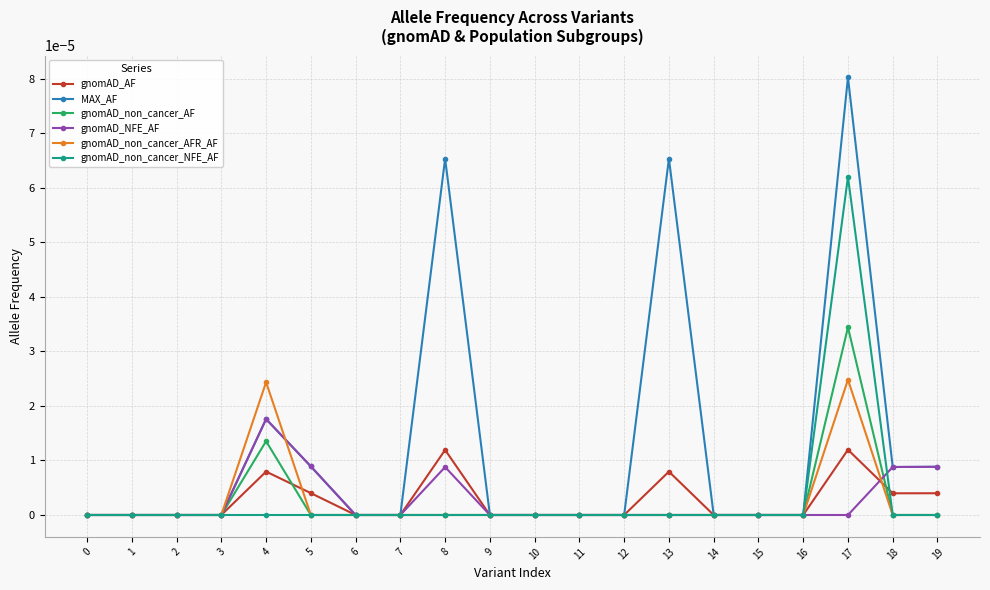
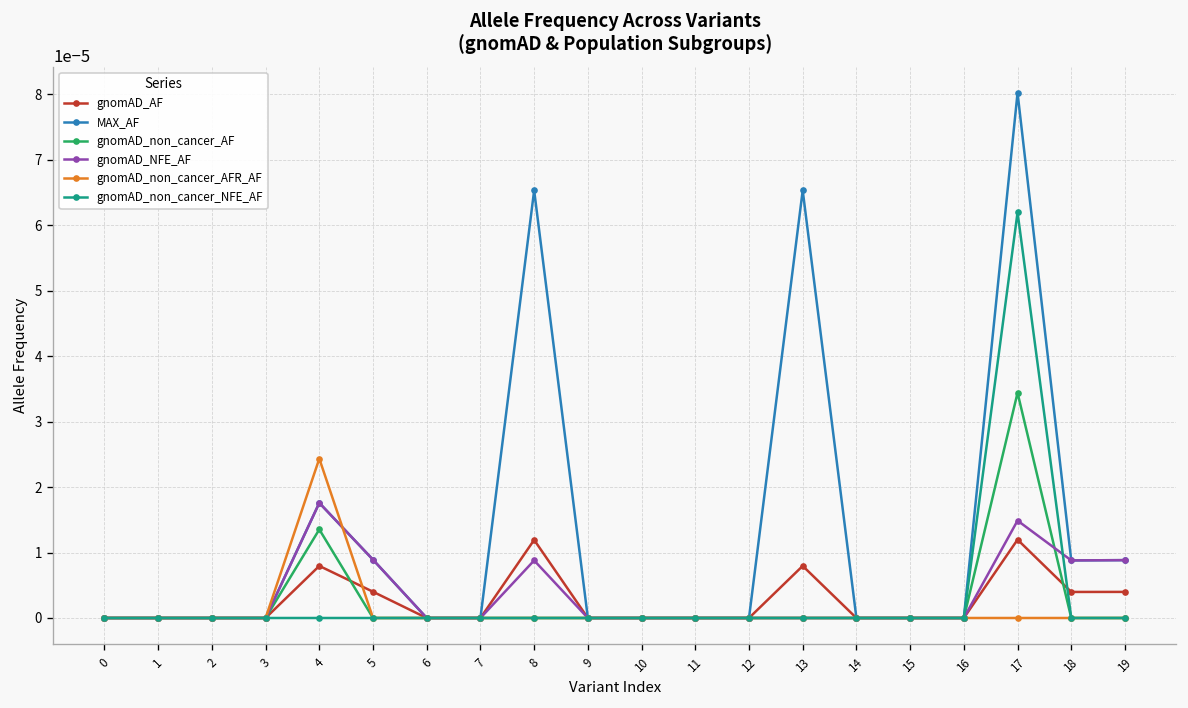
  {
    "gnomAD_AF": {
      "4": 0.000008,
      "5": 0.000004,
      "8": 0.000012,
      "13": 0.000008,
      "17": 0.000012,
      "18": 0.000004,
      "19": 0.000004
    },
    "MAX_AF": {
      "8": 0.000065,
      "13": 0.000065,
      "17": 0.00008
    },
    "gnomAD_NFE_AF": {
      "8": 0.000009,
-     "17": 0.00000
+     "17": 0.00001
    },
    "gnomAD_non_cancer_AFR_AF": {
      "4": 0.000024,
-     "17": 0.00002
+     "17": 0.00000
    }
  }
